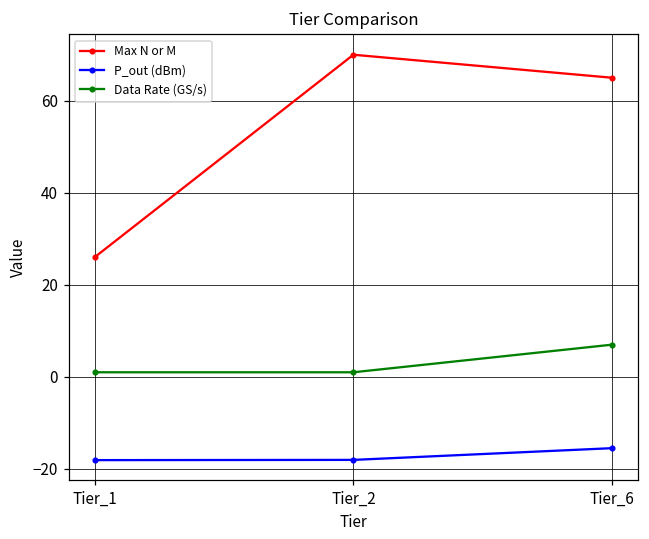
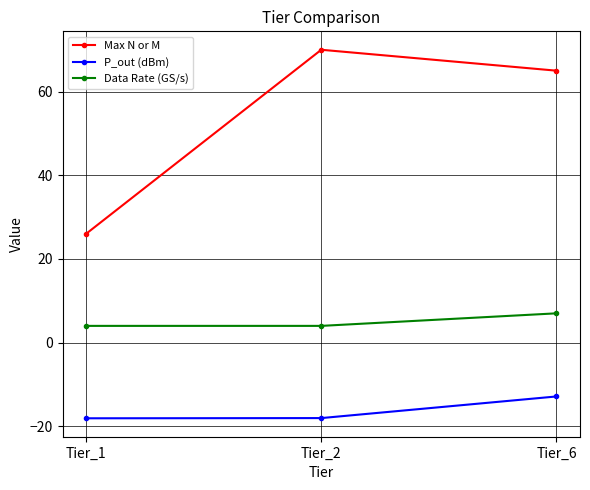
  {
    "Max N or M": {
      "Tier_1": 26,
      "Tier_2": 70,
      "Tier_6": 65
    },
    "P_out (dBm)": {
      "Tier_1": -18,
      "Tier_2": -18,
-     "Tier_6": -15
+     "Tier_6": -13
    },
    "Data Rate (GS/s)": {
-     "Tier_1": 1,
-     "Tier_2": 1,
+     "Tier_1": 4,
+     "Tier_2": 4,
      "Tier_6": 7
    }
  }
